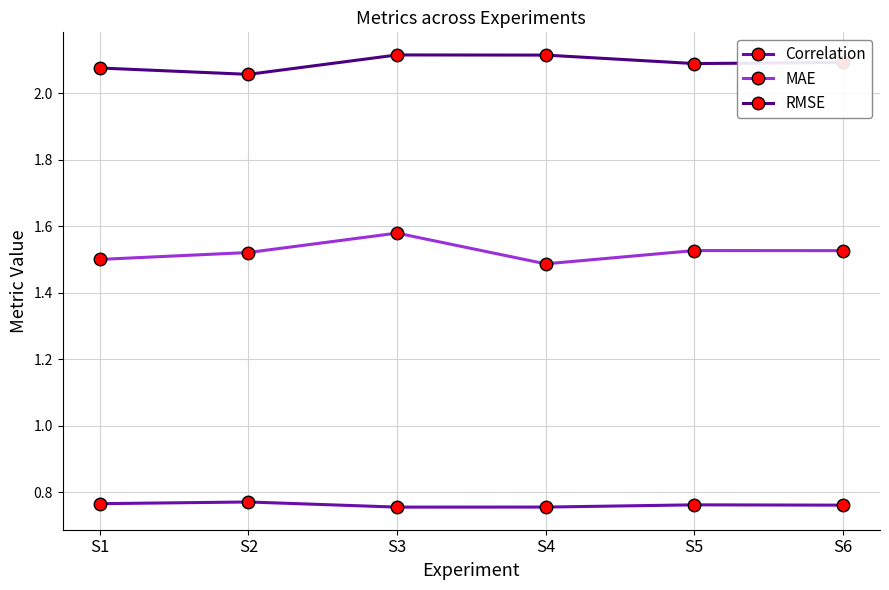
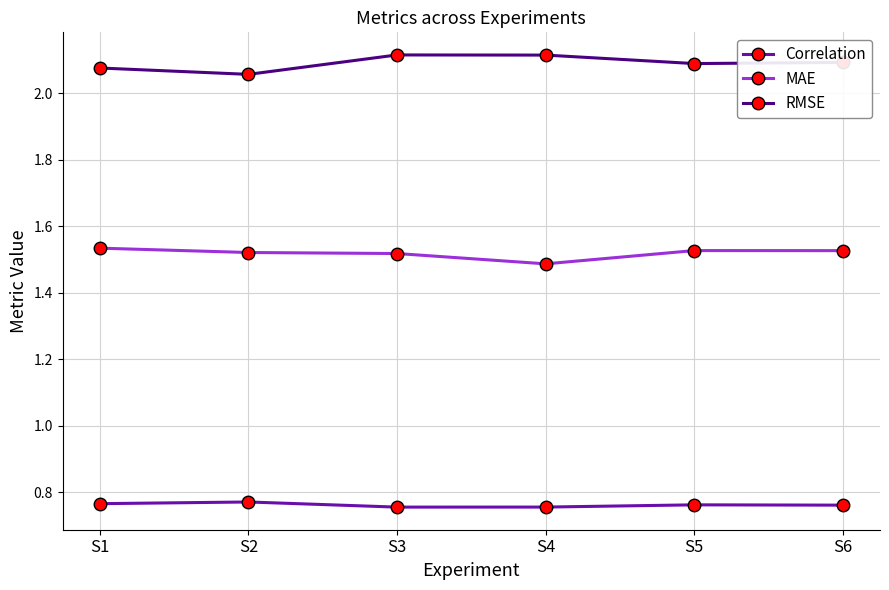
  {
    "MAE": {
-     "S1": 1.50,
+     "S1": 1.53,
      "S2": 1.52,
-     "S3": 1.58,
+     "S3": 1.52,
      "S4": 1.49,
      "S5": 1.53,
      "S6": 1.53
    }
  }
